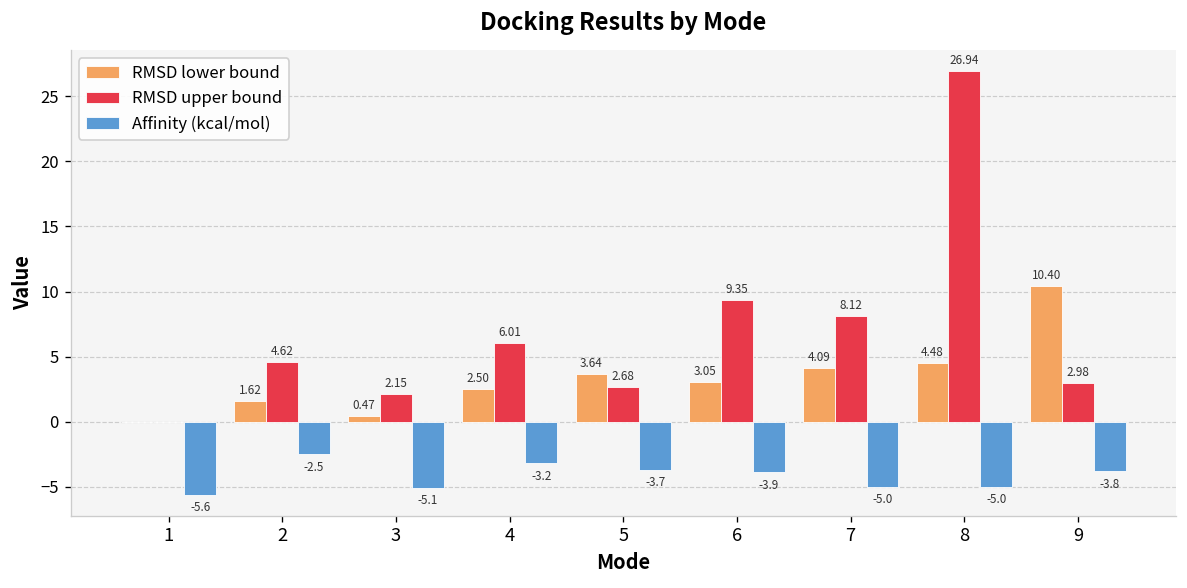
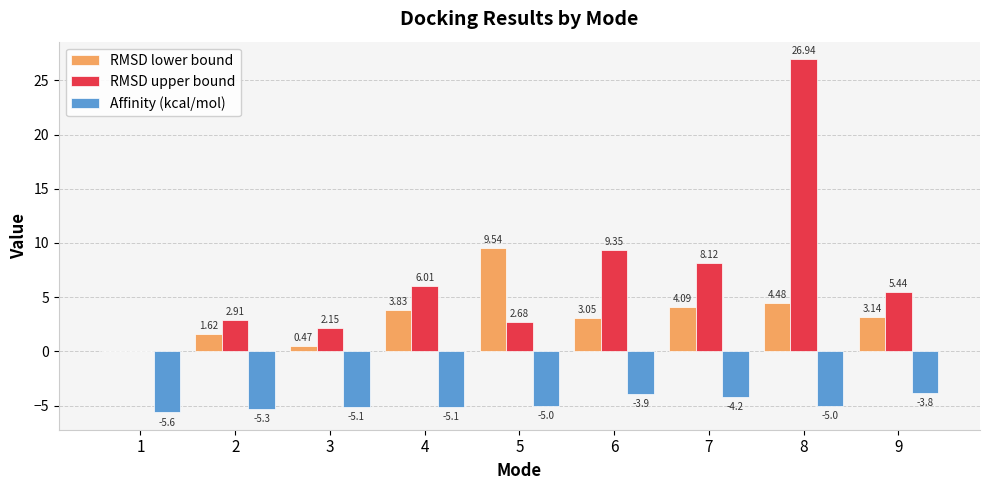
  {
    "RMSD lower bound": {
      "2": 1.62,
      "3": 0.47,
-     "4": 2.50,
-     "5": 3.64,
+     "4": 3.83,
+     "5": 9.54,
      "6": 3.05,
      "7": 4.09,
      "8": 4.48,
-     "9": 10.40
+     "9": 3.14
    },
    "RMSD upper bound": {
-     "2": 4.62,
+     "2": 2.91,
      "3": 2.15,
      "4": 6.01,
      "5": 2.68,
      "6": 9.35,
      "7": 8.12,
      "8": 26.94,
-     "9": 2.98
+     "9": 5.44
    },
    "Affinity (kcal/mol)": {
      "1": -5.6,
-     "2": -2.5,
+     "2": -5.3,
      "3": -5.1,
-     "4": -3.2,
-     "5": -3.7,
+     "4": -5.1,
+     "5": -5.0,
      "6": -3.9,
-     "7": -5.0,
+     "7": -4.2,
      "8": -5.0,
      "9": -3.8
    }
  }
